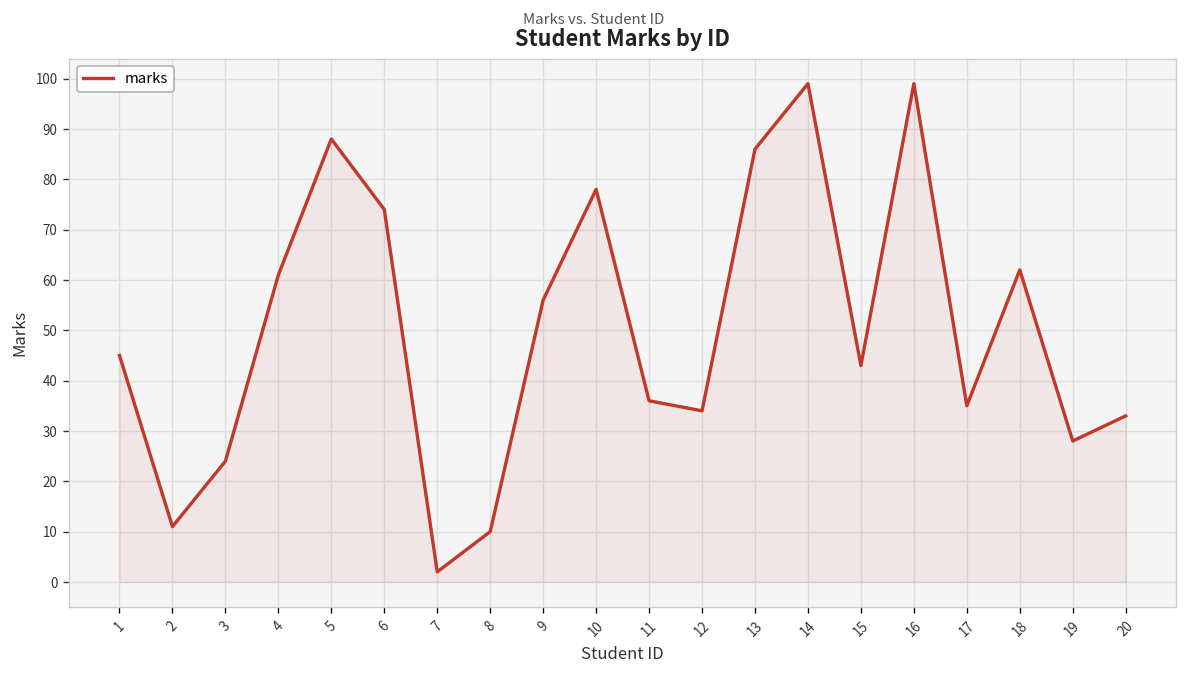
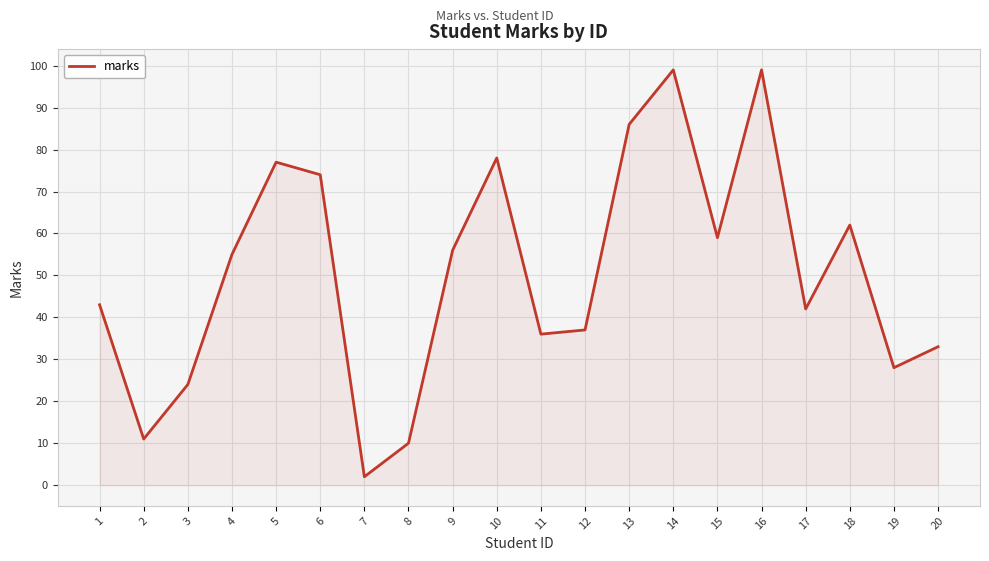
  {
-   "1": 45,
+   "1": 43,
    "2": 11,
    "3": 24,
-   "4": 61,
-   "5": 88,
+   "4": 55,
+   "5": 77,
    "6": 74,
    "7": 2,
    "8": 10,
    "9": 56,
    "10": 78,
    "11": 36,
-   "12": 34,
+   "12": 37,
    "13": 86,
    "14": 99,
-   "15": 43,
+   "15": 59,
    "16": 99,
-   "17": 35,
+   "17": 42,
    "18": 62,
    "19": 28,
    "20": 33
  }
